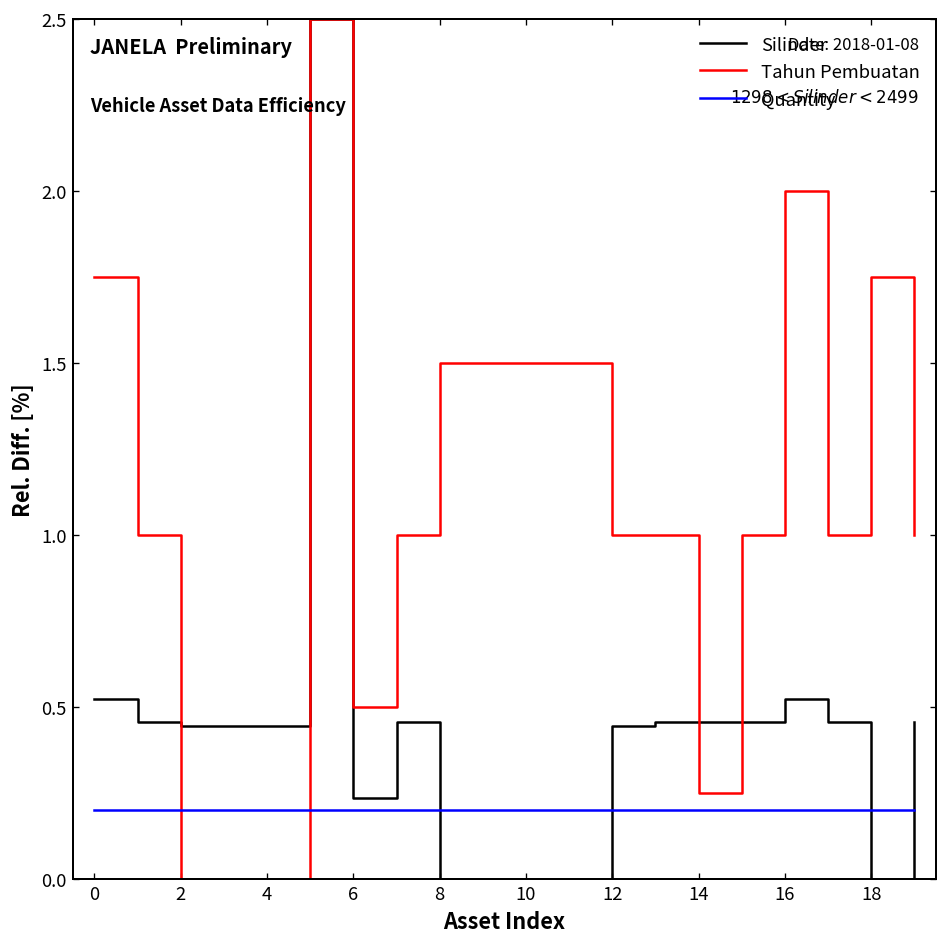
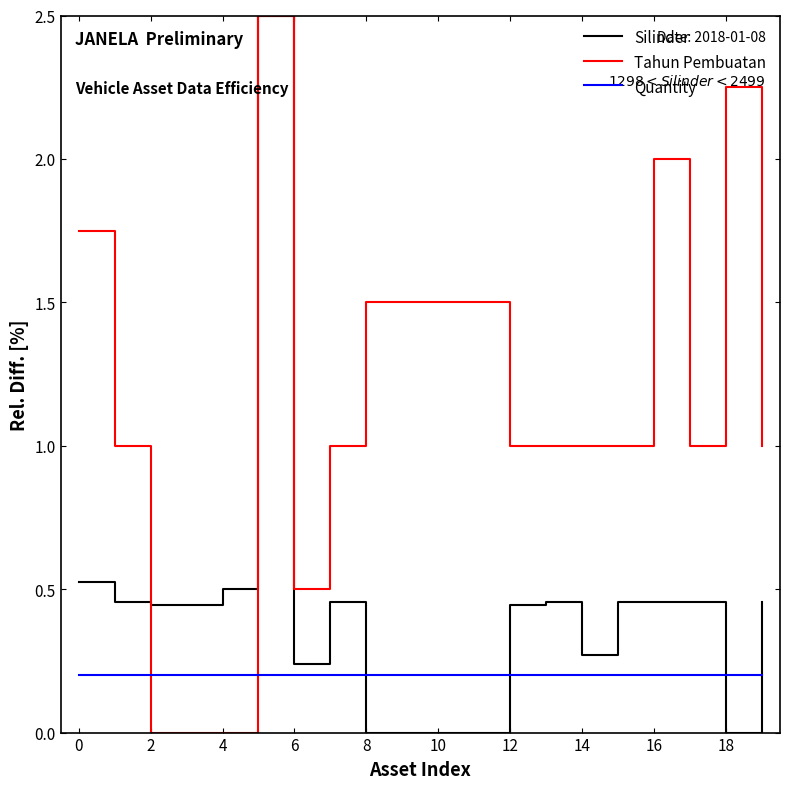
  {
    "Silinder": {
      "0": 0.53,
      "2": 0.45,
-     "4": 0.45,
+     "4": 0.50,
      "6": 0.24,
      "8": 0.00,
      "10": 0.00,
      "12": 0.45,
-     "14": 0.46,
-     "16": 0.52,
+     "14": 0.27,
+     "16": 0.46,
      "18": 0.00
    },
    "Tahun Pembuatan": {
      "0": 1.75,
      "2": 0.00,
      "4": 0.00,
      "6": 0.50,
      "8": 1.50,
      "10": 1.50,
      "12": 1.00,
-     "14": 0.25,
+     "14": 1.00,
      "16": 2.00,
-     "18": 1.75
+     "18": 2.25
    },
    "Quantity": {
      "0": 0.20,
      "2": 0.20,
      "4": 0.20,
      "6": 0.20,
      "8": 0.20,
      "10": 0.20,
      "12": 0.20,
      "14": 0.20,
      "16": 0.20,
      "18": 0.20
    }
  }
